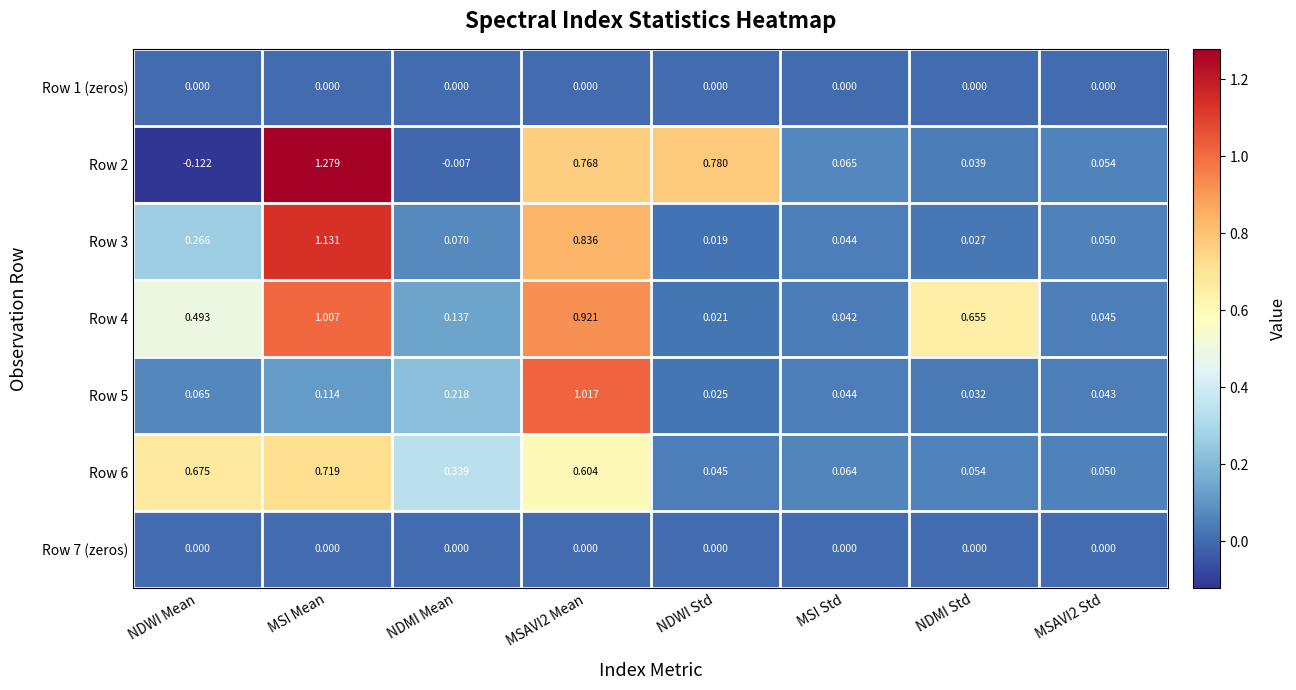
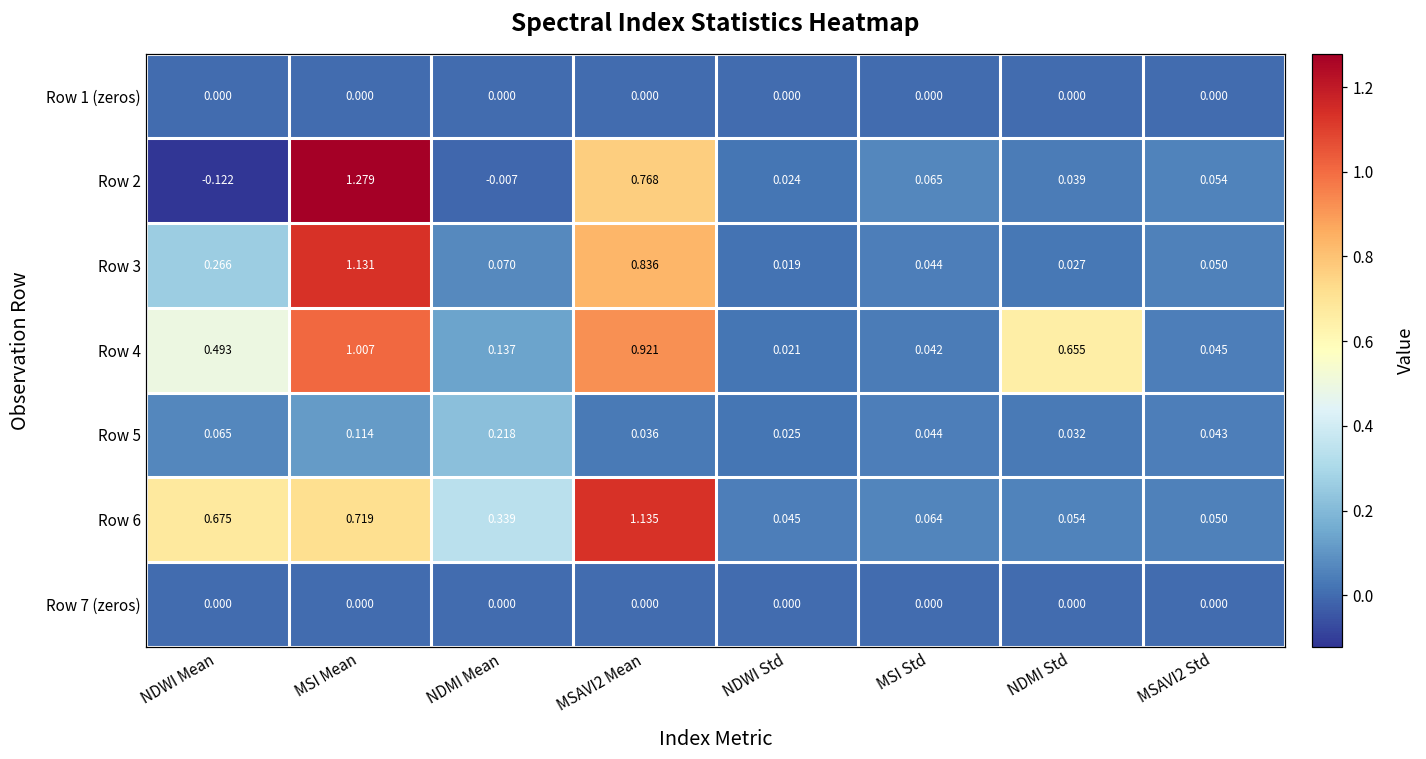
  {
    "Row 1 (zeros)": {
      "NDWI Mean": 0.000,
      "MSI Mean": 0.000,
      "NDMI Mean": 0.000,
      "MSAVI2 Mean": 0.000,
      "NDWI Std": 0.000,
      "MSI Std": 0.000,
      "NDMI Std": 0.000,
      "MSAVI2 Std": 0.000
    },
    "Row 2": {
      "NDWI Mean": -0.122,
      "MSI Mean": 1.279,
      "NDMI Mean": -0.007,
      "MSAVI2 Mean": 0.768,
-     "NDWI Std": 0.780,
+     "NDWI Std": 0.024,
      "MSI Std": 0.065,
      "NDMI Std": 0.039,
      "MSAVI2 Std": 0.054
    },
    "Row 3": {
      "NDWI Mean": 0.266,
      "MSI Mean": 1.131,
      "NDMI Mean": 0.070,
      "MSAVI2 Mean": 0.836,
      "NDWI Std": 0.019,
      "MSI Std": 0.044,
      "NDMI Std": 0.027,
      "MSAVI2 Std": 0.050
    },
    "Row 4": {
      "NDWI Mean": 0.493,
      "MSI Mean": 1.007,
      "NDMI Mean": 0.137,
      "MSAVI2 Mean": 0.921,
      "NDWI Std": 0.021,
      "MSI Std": 0.042,
      "NDMI Std": 0.655,
      "MSAVI2 Std": 0.045
    },
    "Row 5": {
      "NDWI Mean": 0.065,
      "MSI Mean": 0.114,
      "NDMI Mean": 0.218,
-     "MSAVI2 Mean": 1.017,
+     "MSAVI2 Mean": 0.036,
      "NDWI Std": 0.025,
      "MSI Std": 0.044,
      "NDMI Std": 0.032,
      "MSAVI2 Std": 0.043
    },
    "Row 6": {
      "NDWI Mean": 0.675,
      "MSI Mean": 0.719,
      "NDMI Mean": 0.339,
-     "MSAVI2 Mean": 0.604,
+     "MSAVI2 Mean": 1.135,
      "NDWI Std": 0.045,
      "MSI Std": 0.064,
      "NDMI Std": 0.054,
      "MSAVI2 Std": 0.050
    },
    "Row 7 (zeros)": {
      "NDWI Mean": 0.000,
      "MSI Mean": 0.000,
      "NDMI Mean": 0.000,
      "MSAVI2 Mean": 0.000,
      "NDWI Std": 0.000,
      "MSI Std": 0.000,
      "NDMI Std": 0.000,
      "MSAVI2 Std": 0.000
    }
  }
